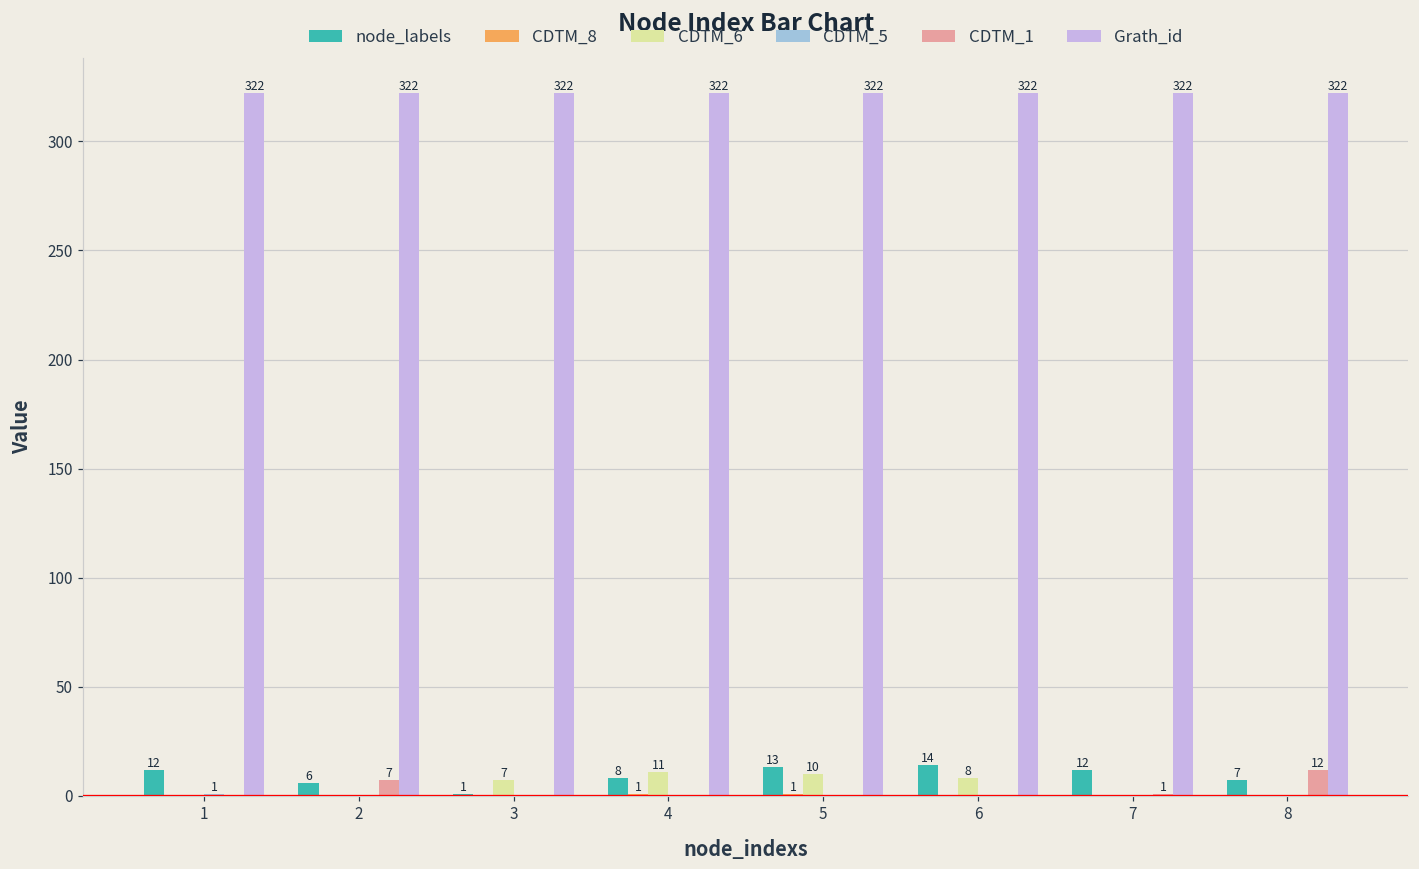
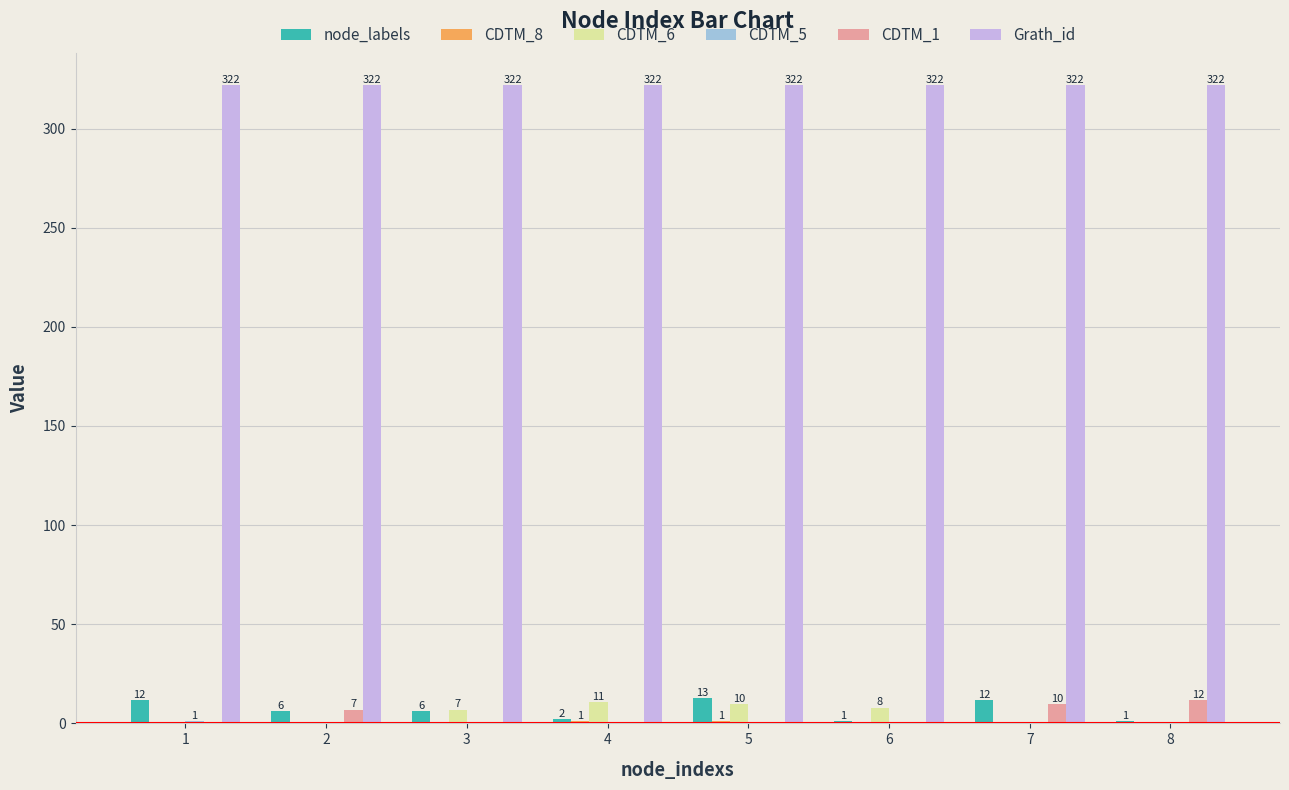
  {
    "node_labels": {
      "1": 12,
      "2": 6,
-     "3": 1,
-     "4": 8,
+     "3": 6,
+     "4": 2,
      "5": 13,
-     "6": 14,
+     "6": 1,
      "7": 12,
-     "8": 7
+     "8": 1
    },
    "CDTM_8": {
      "4": 1,
      "5": 1
    },
    "CDTM_6": {
      "3": 7,
      "4": 11,
      "5": 10,
      "6": 8
    },
    "CDTM_1": {
      "2": 7,
-     "7": 1,
+     "7": 10,
      "8": 12
    }
  }
